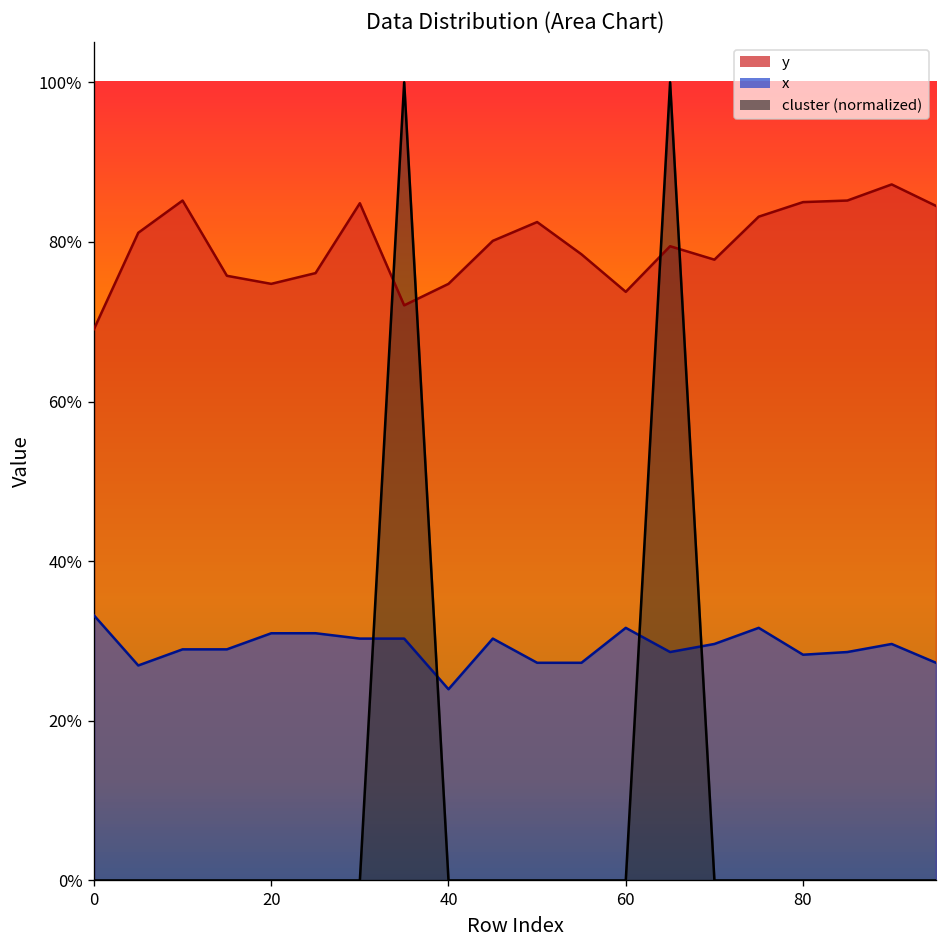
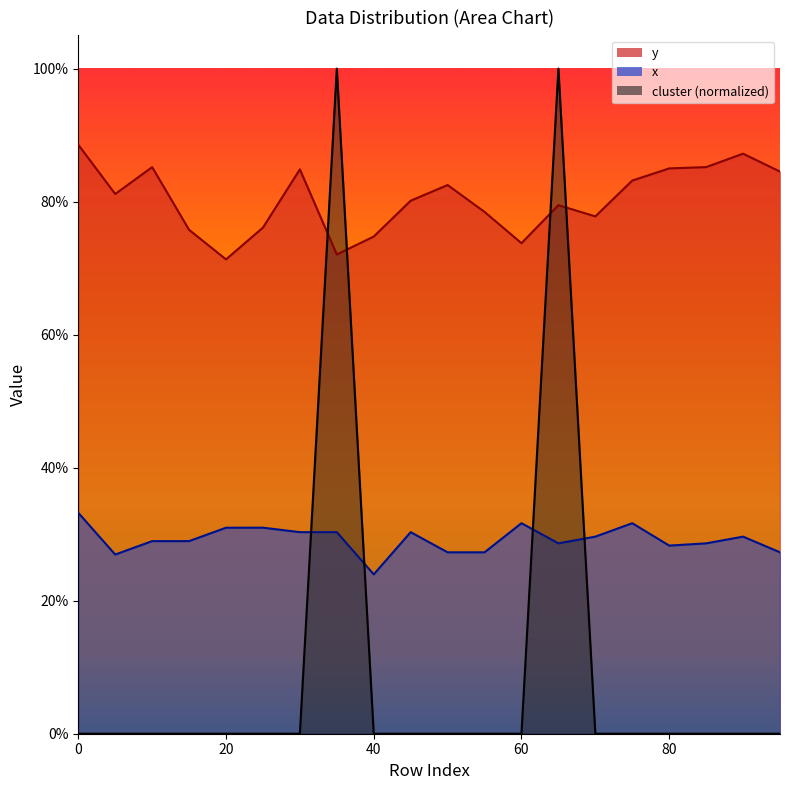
  {
    "y": {
-     "0": "69%",
-     "20": "75%",
+     "0": "89%",
+     "20": "71%",
      "40": "75%",
      "60": "74%",
      "80": "85%"
    },
    "x": {
      "0": "33%",
      "20": "31%",
      "40": "24%",
      "60": "32%",
      "80": "28%"
    },
    "cluster (normalized)": {
      "0": "0%",
      "20": "0%",
      "40": "0%",
      "60": "0%",
      "80": "0%"
    }
  }
